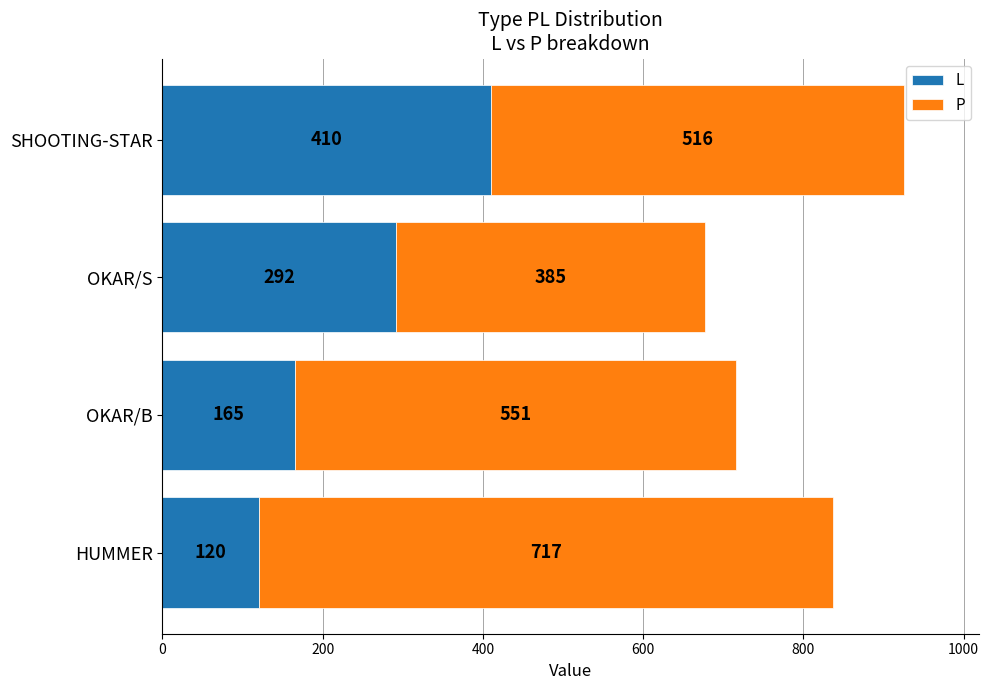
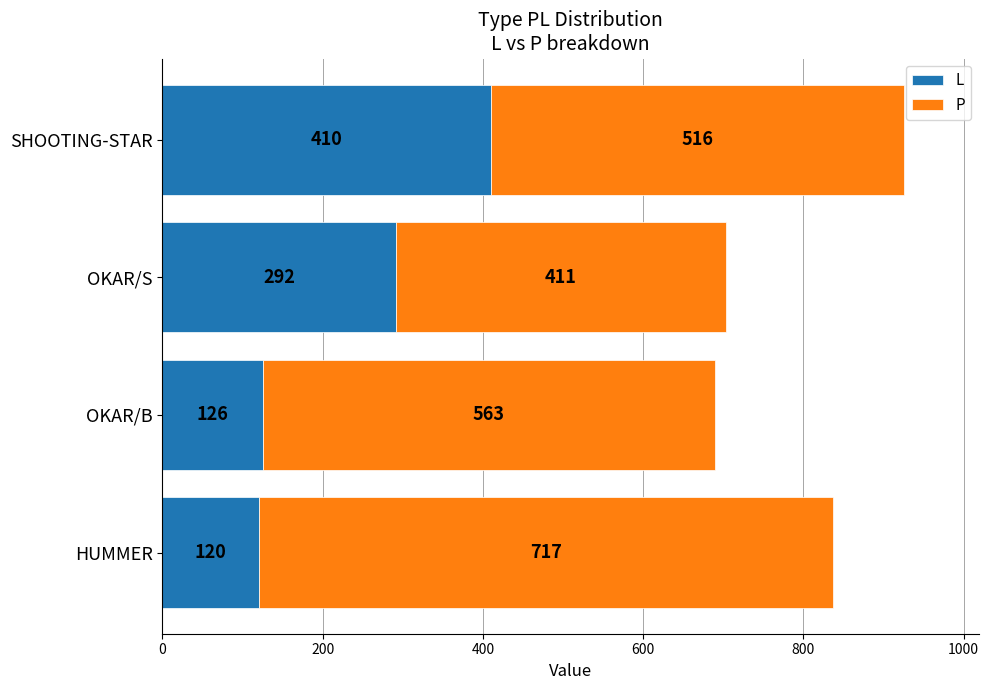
  {
    "L": {
      "SHOOTING-STAR": 410,
      "OKAR/S": 292,
-     "OKAR/B": 165,
+     "OKAR/B": 126,
      "HUMMER": 120
    },
    "P": {
      "SHOOTING-STAR": 516,
-     "OKAR/S": 385,
-     "OKAR/B": 551,
+     "OKAR/S": 411,
+     "OKAR/B": 563,
      "HUMMER": 717
    }
  }
